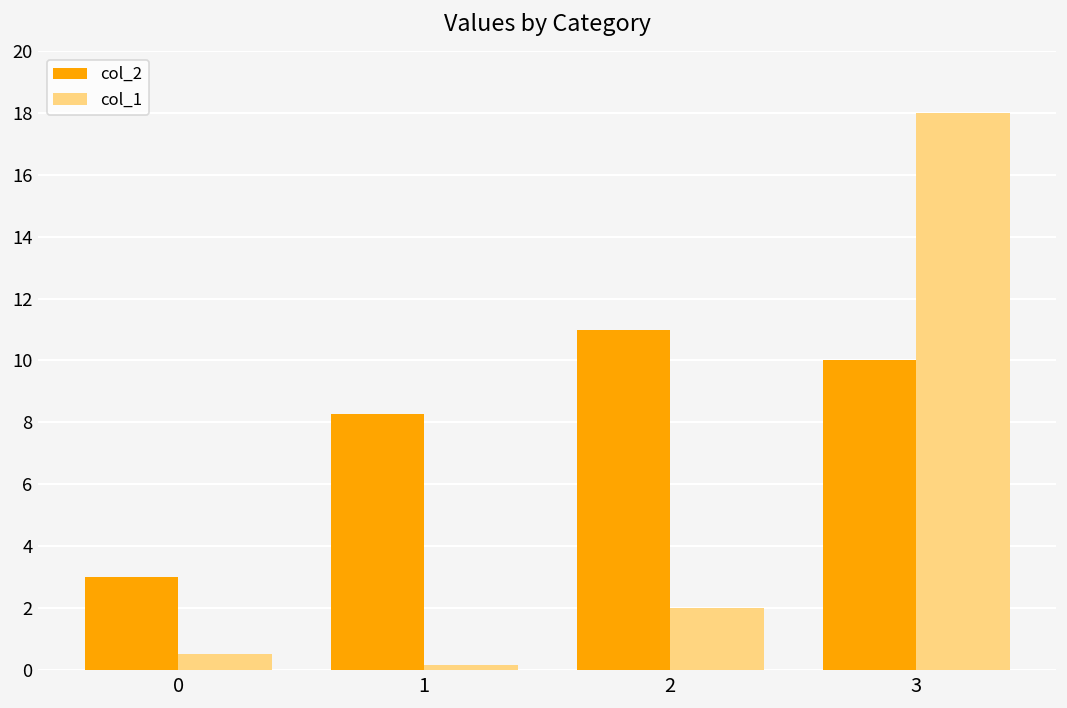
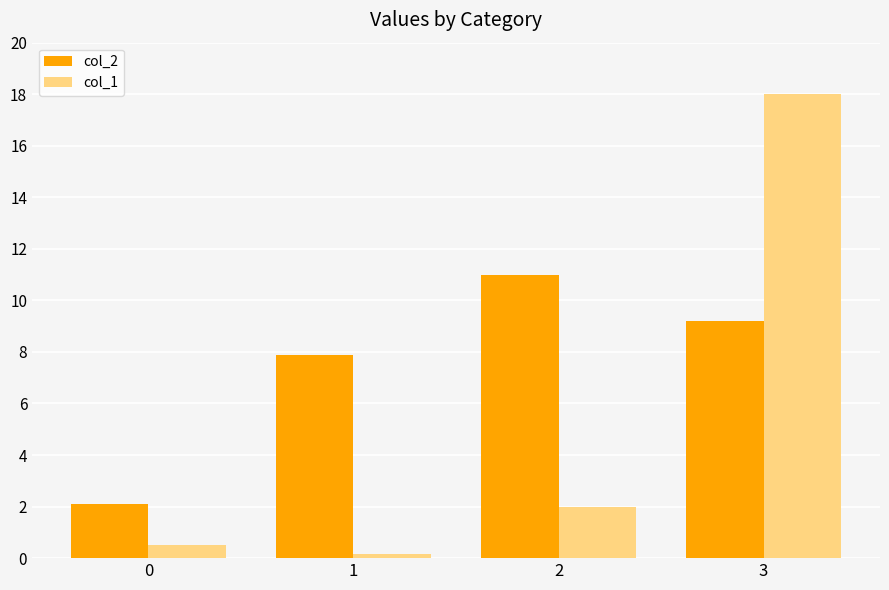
  {
    "col_2": {
-     "0": 3.0,
-     "1": 8.3,
+     "0": 2.1,
+     "1": 7.9,
      "2": 11.0,
-     "3": 10.0
+     "3": 9.2
    },
    "col_1": {
      "0": 0.5,
      "1": 0.2,
      "2": 2.0,
      "3": 18.0
    }
  }
